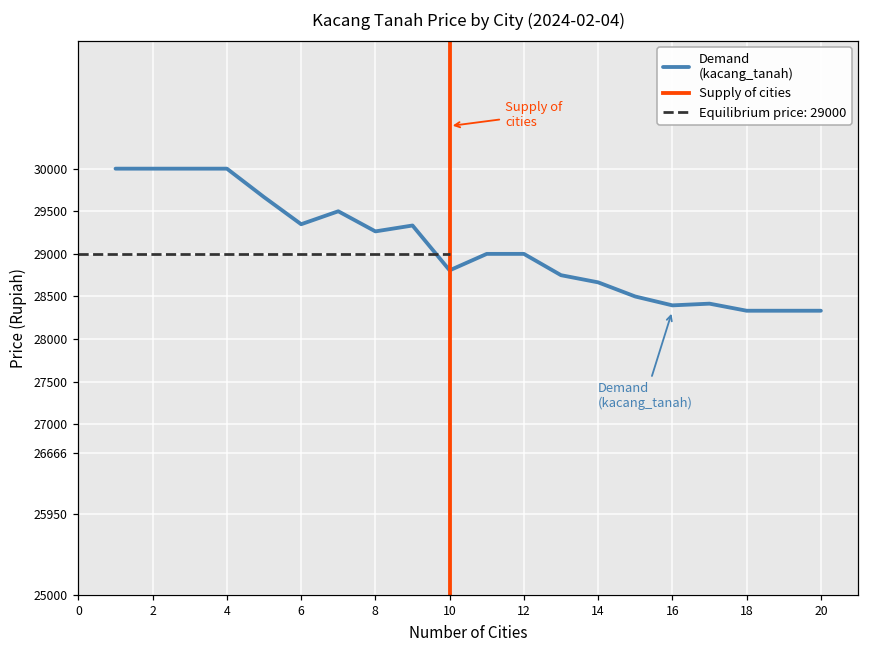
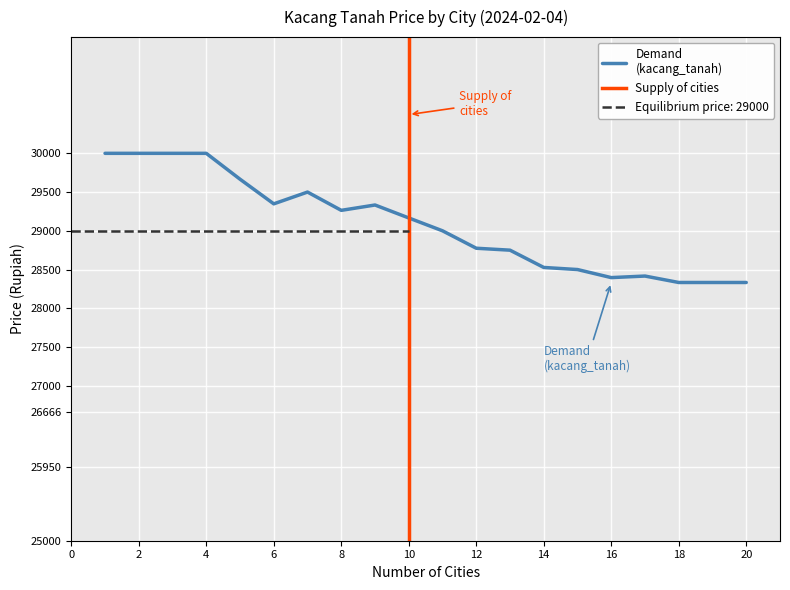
  {
    "Demand (kacang_tanah)": {
      "2": 30000,
      "4": 30000,
      "6": 29300,
      "8": 29300,
-     "10": 28800,
-     "12": 29000,
-     "14": 28700,
+     "10": 29200,
+     "12": 28800,
+     "14": 28500,
      "16": 28400,
      "18": 28300,
      "20": 28300
    },
    "Equilibrium price: 29000": {
      "0": 29000,
      "10": 29000
    }
  }
